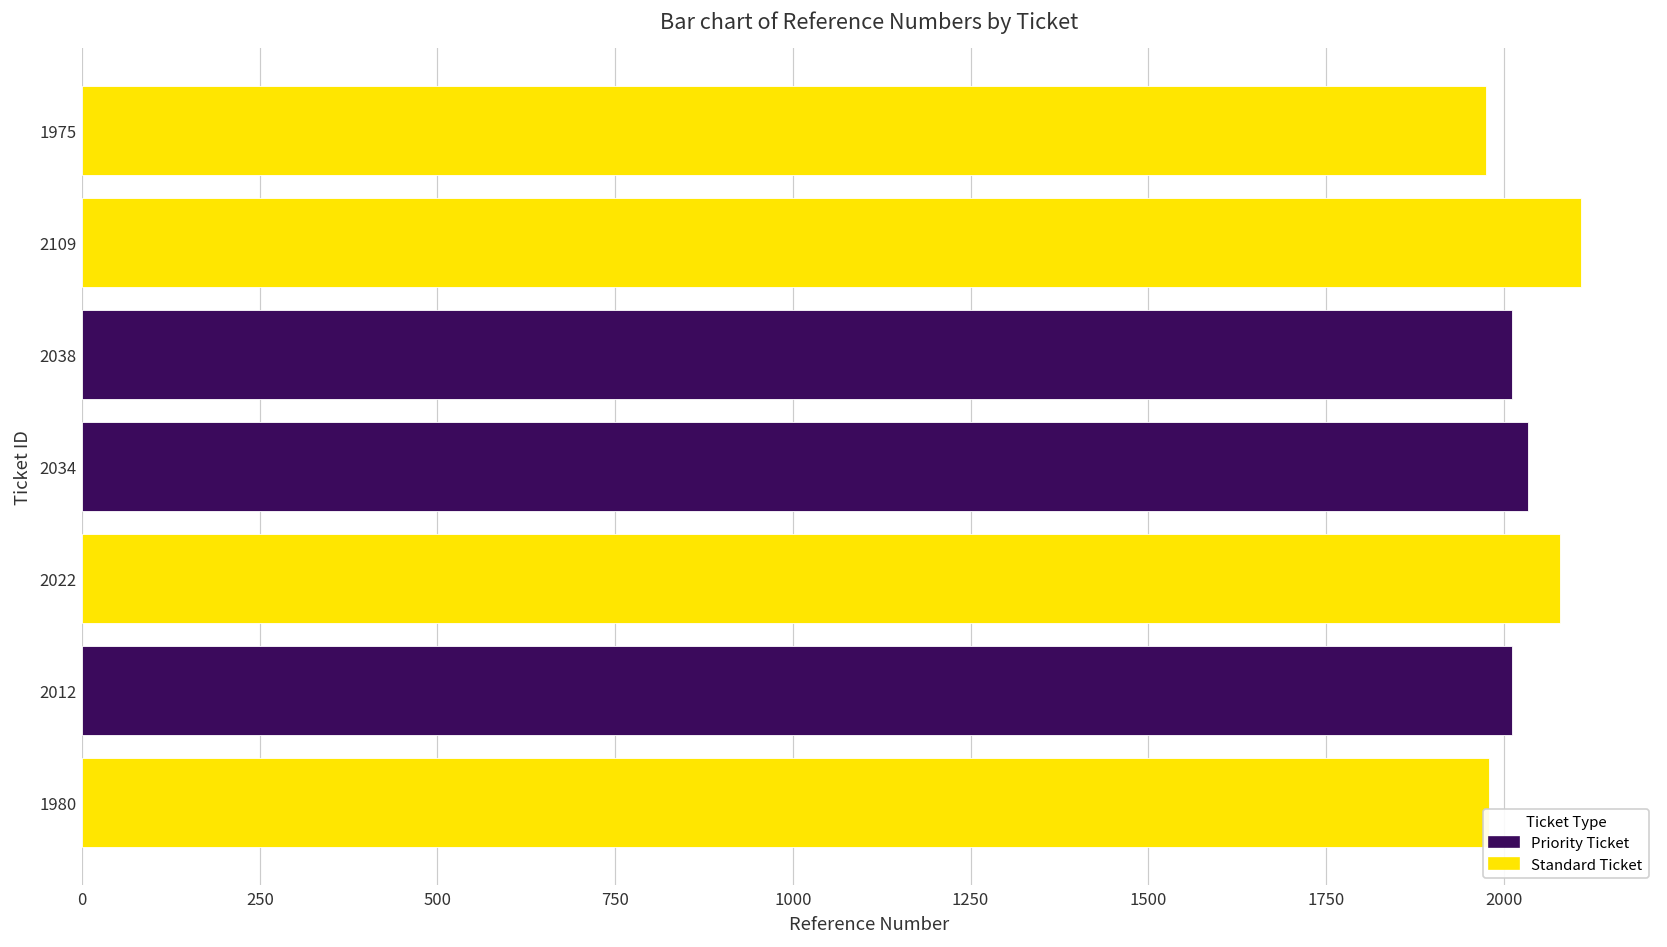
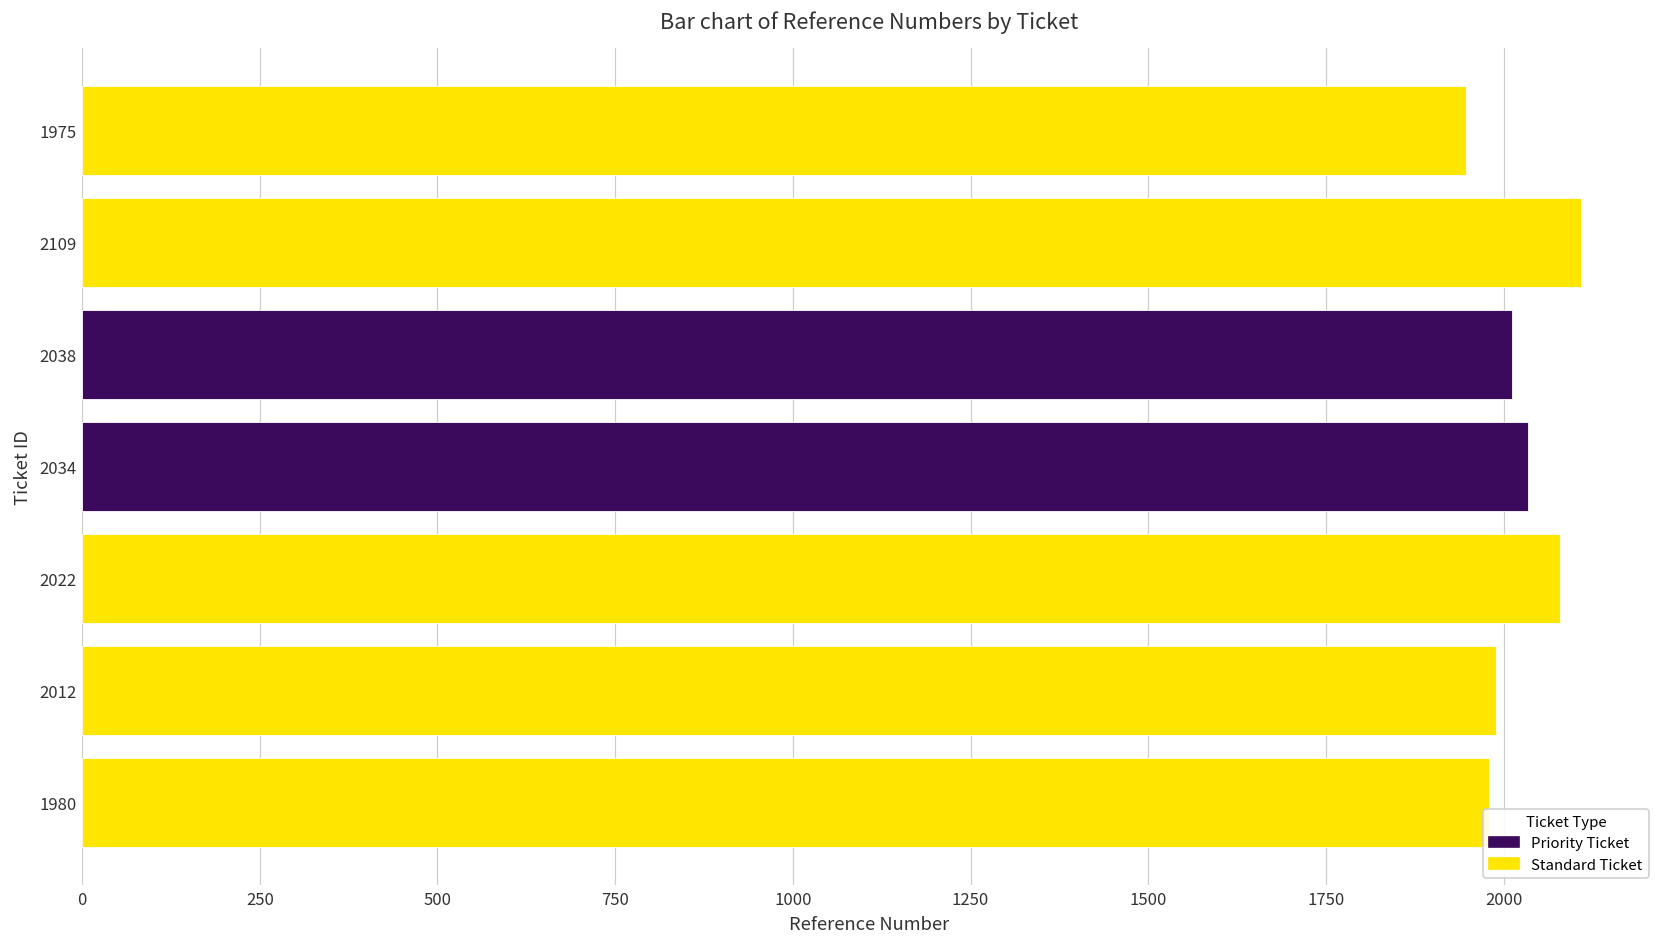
  {
-   "1975": 1980,
+   "1975": 1950,
    "2109": 2110,
    "2038": 2010,
    "2034": 2030,
    "2022": 2080,
-   "2012": 2010,
+   "2012": 1990,
    "1980": 1980
  }
